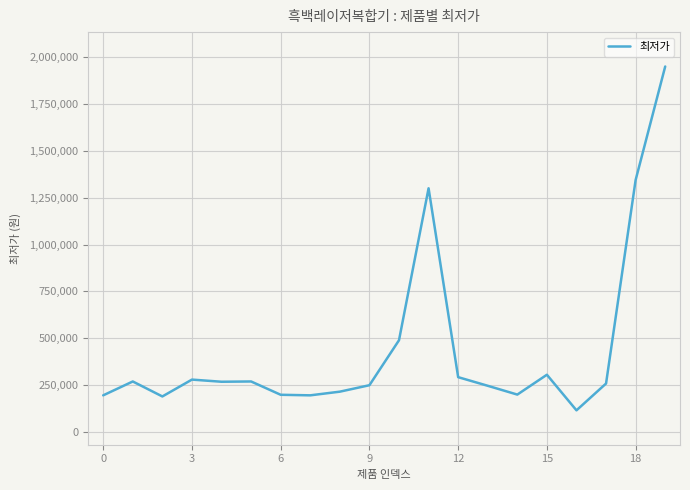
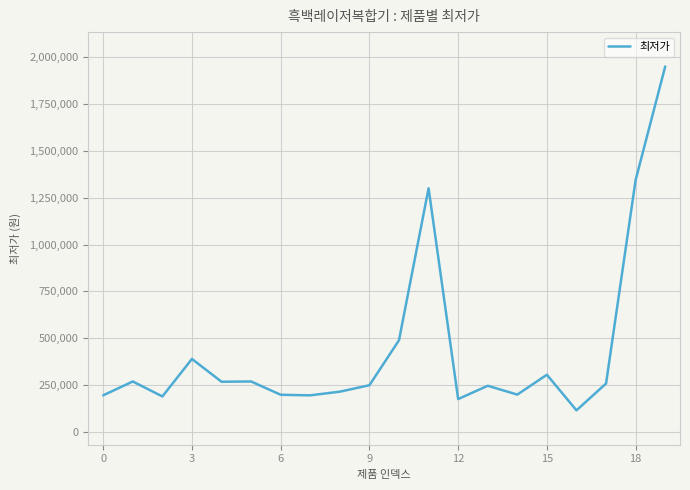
  {
    "0": "200,000",
-   "3": "280,000",
+   "3": "390,000",
    "6": "200,000",
    "9": "250,000",
-   "12": "290,000",
+   "12": "180,000",
    "15": "300,000",
    "18": "1,340,000"
  }
